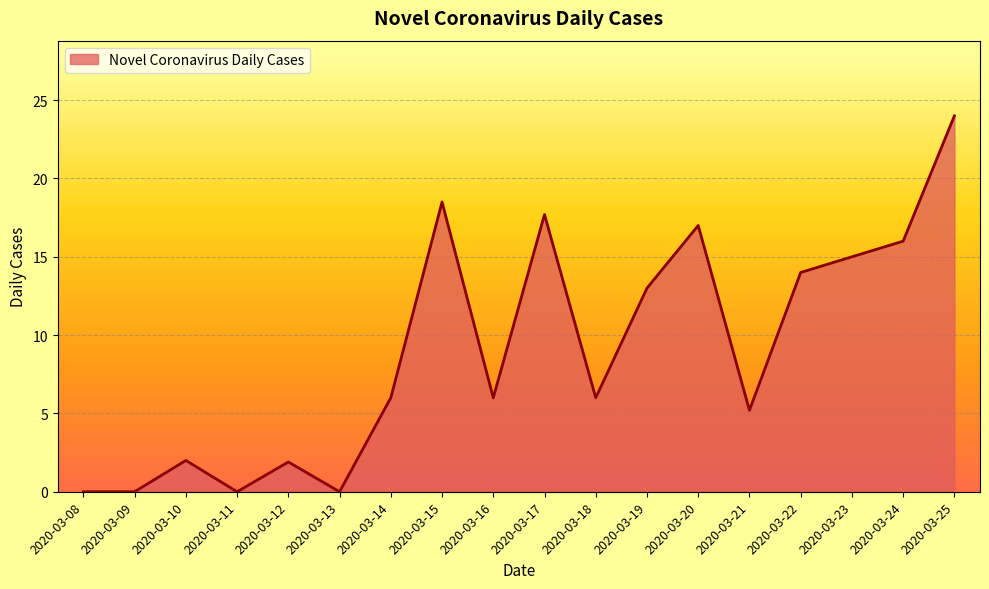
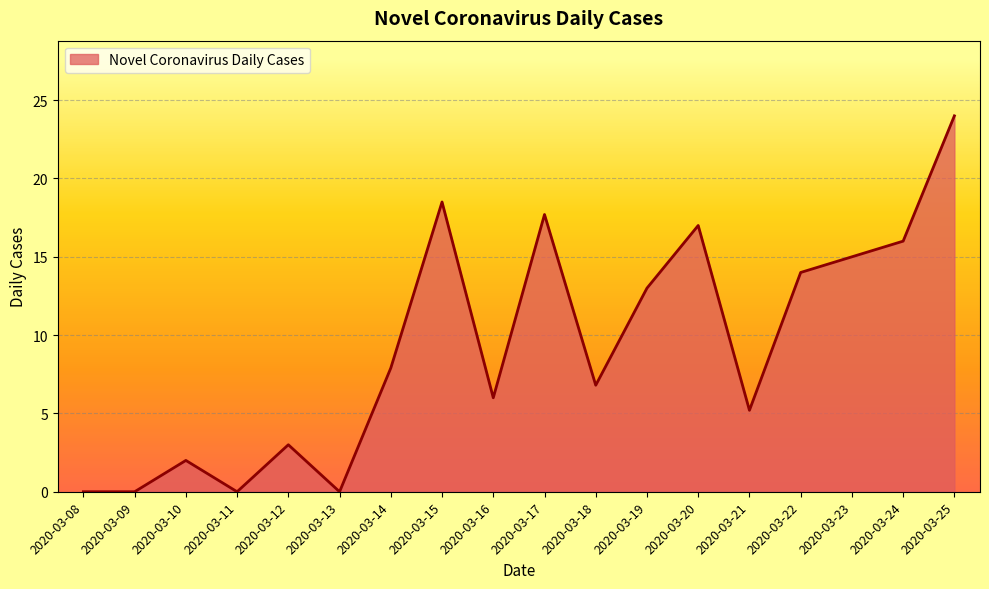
  {
    "2020-03-08": 0.0,
    "2020-03-09": 0.0,
    "2020-03-10": 2.0,
    "2020-03-11": 0.0,
-   "2020-03-12": 1.9,
+   "2020-03-12": 3.0,
    "2020-03-13": 0.0,
-   "2020-03-14": 6.0,
+   "2020-03-14": 7.9,
    "2020-03-15": 18.5,
    "2020-03-16": 6.0,
    "2020-03-17": 17.7,
-   "2020-03-18": 6.0,
+   "2020-03-18": 6.8,
    "2020-03-19": 13.0,
    "2020-03-20": 17.0,
    "2020-03-21": 5.2,
    "2020-03-22": 14.0,
    "2020-03-23": 15.0,
    "2020-03-24": 16.0,
    "2020-03-25": 24.0
  }
